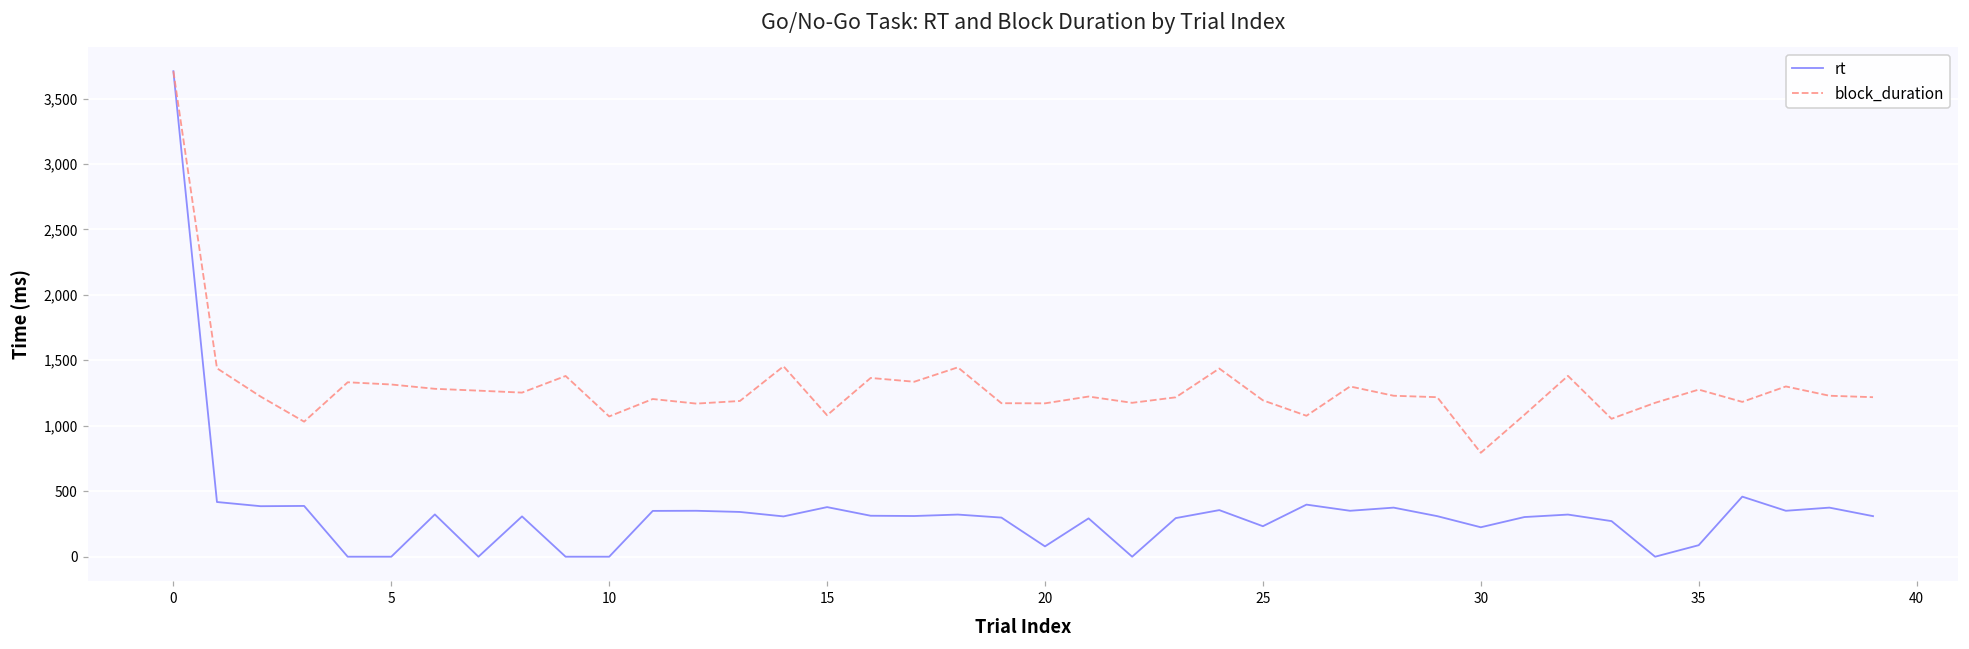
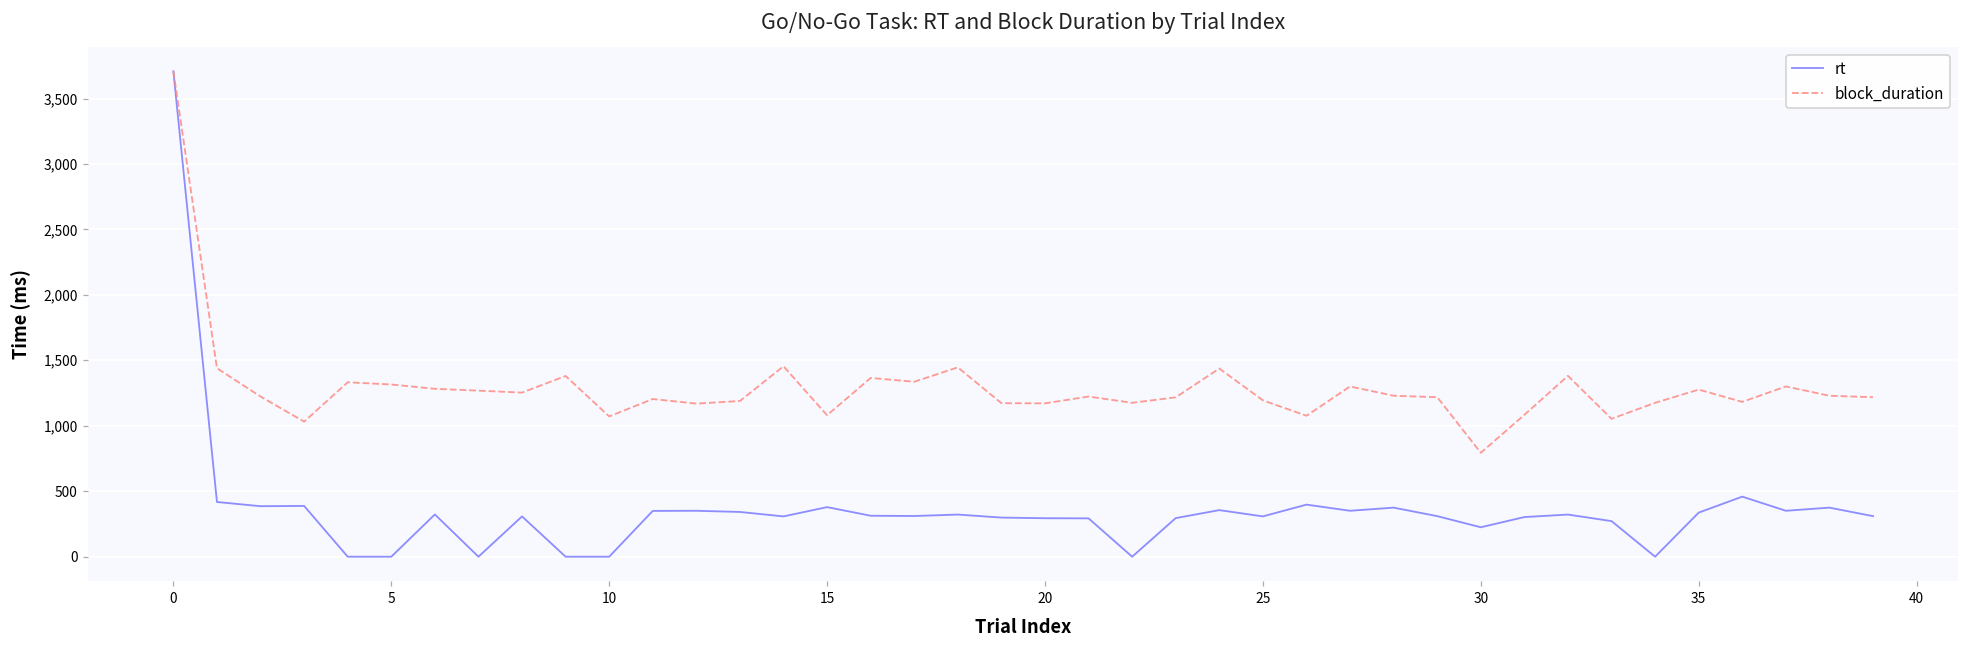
  {
    "rt": {
      "5": "0",
      "10": "0",
      "15": "380",
-     "20": "80",
-     "25": "230",
+     "20": "290",
+     "25": "310",
      "30": "220",
-     "35": "90"
+     "35": "340"
    },
    "block_duration": {
      "5": "1,320",
      "10": "1,070",
      "15": "1,080",
      "20": "1,170",
      "25": "1,190",
      "30": "790",
      "35": "1,280"
    }
  }
